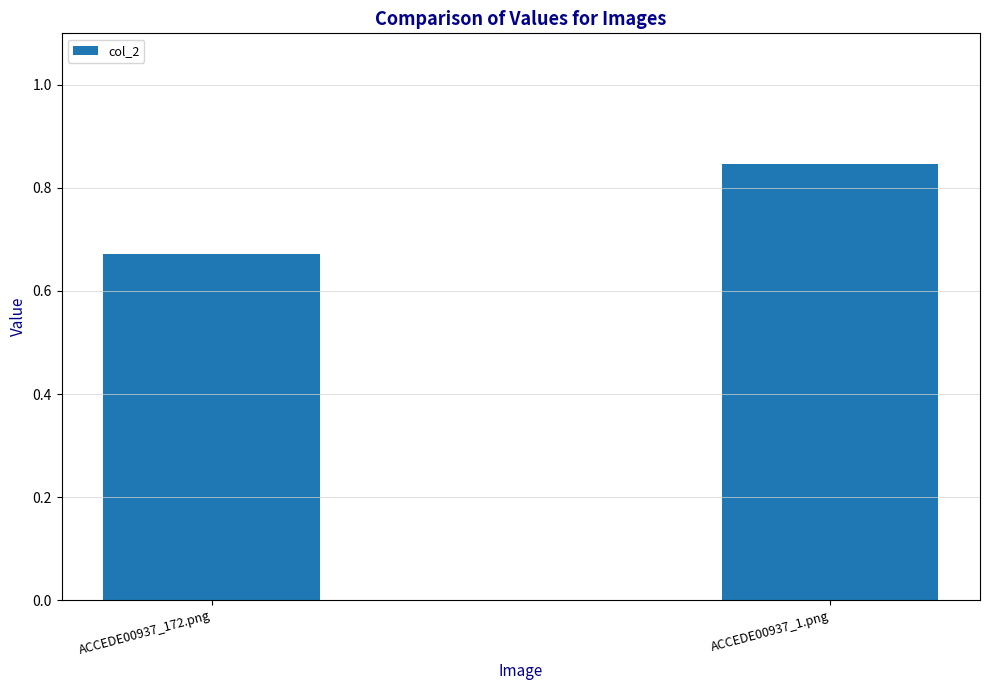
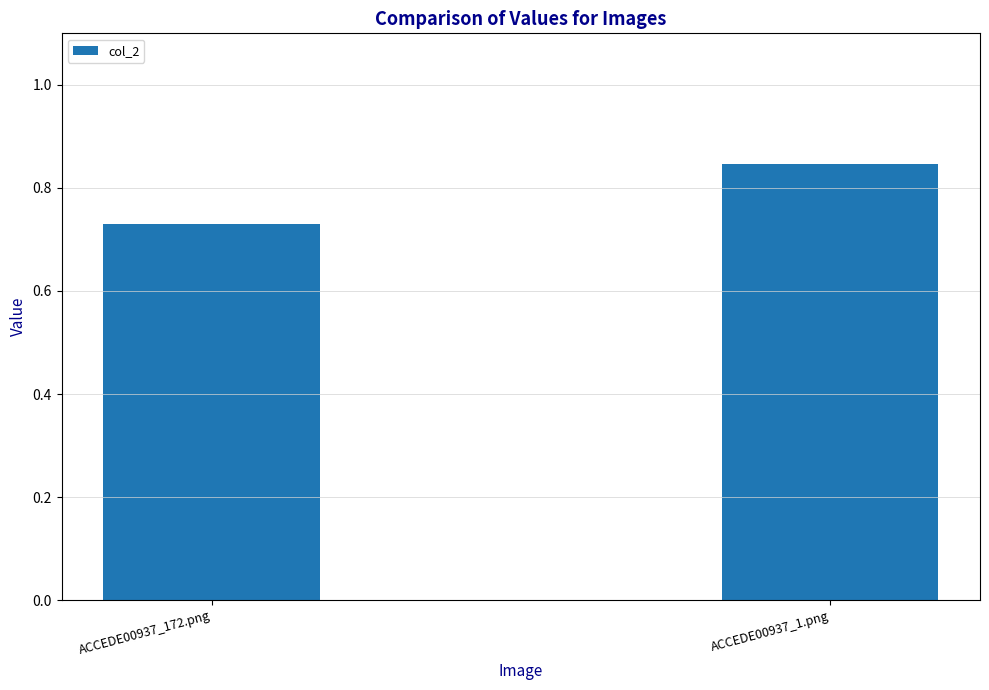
  {
-   "ACCEDE00937_172.png": 0.67,
+   "ACCEDE00937_172.png": 0.73,
    "ACCEDE00937_1.png": 0.85
  }
